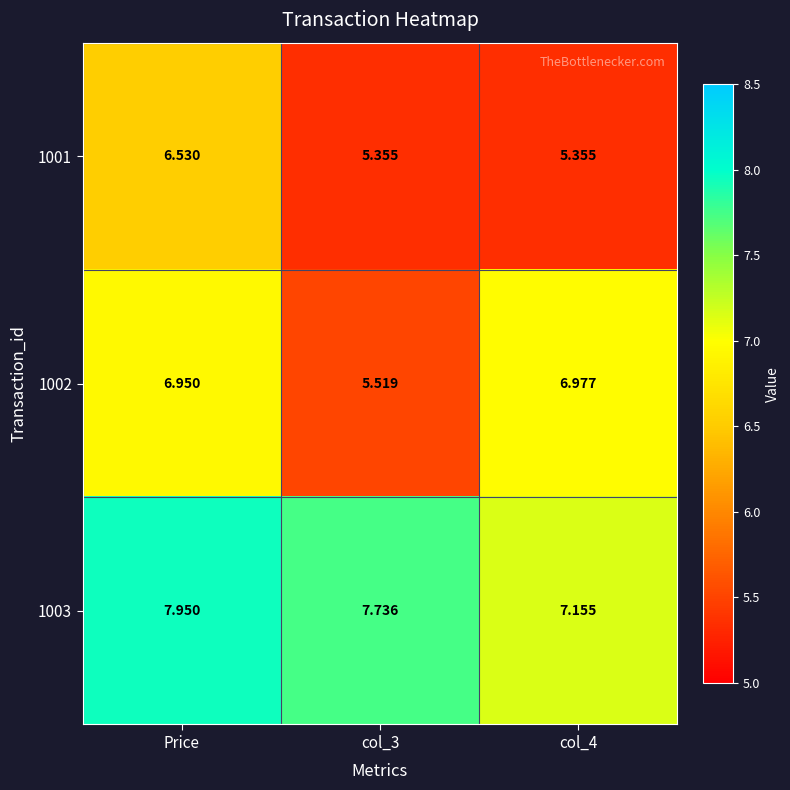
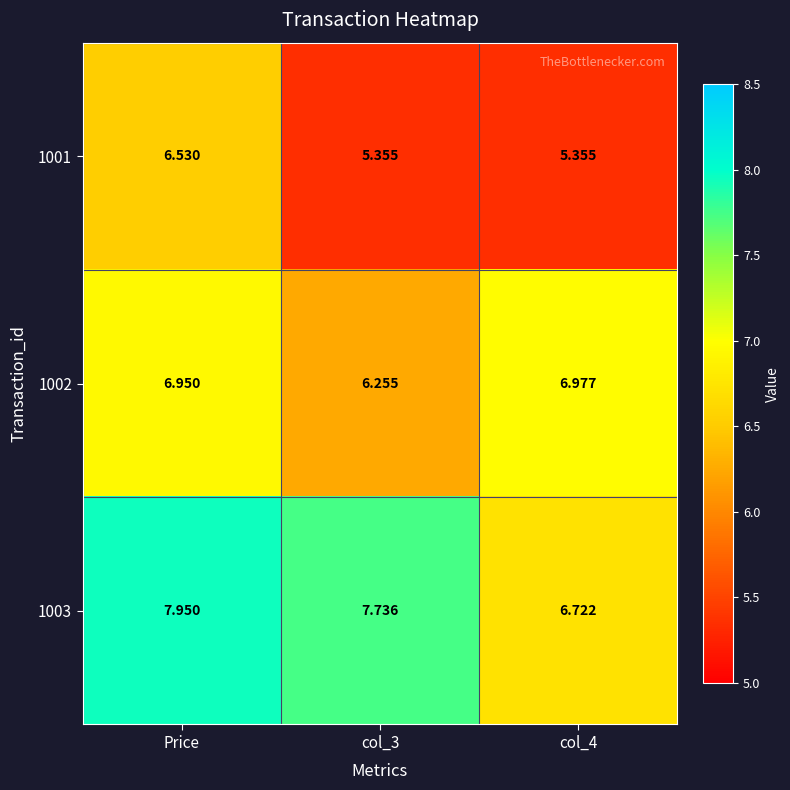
  {
    "1001": {
      "Price": 6.530,
      "col_3": 5.355
    },
    "1002": {
      "Price": 6.950,
-     "col_3": 5.519,
+     "col_3": 6.255,
      "col_4": 6.977
    },
    "1003": {
      "Price": 7.950,
      "col_3": 7.736,
-     "col_4": 7.155
+     "col_4": 6.722
    }
  }
